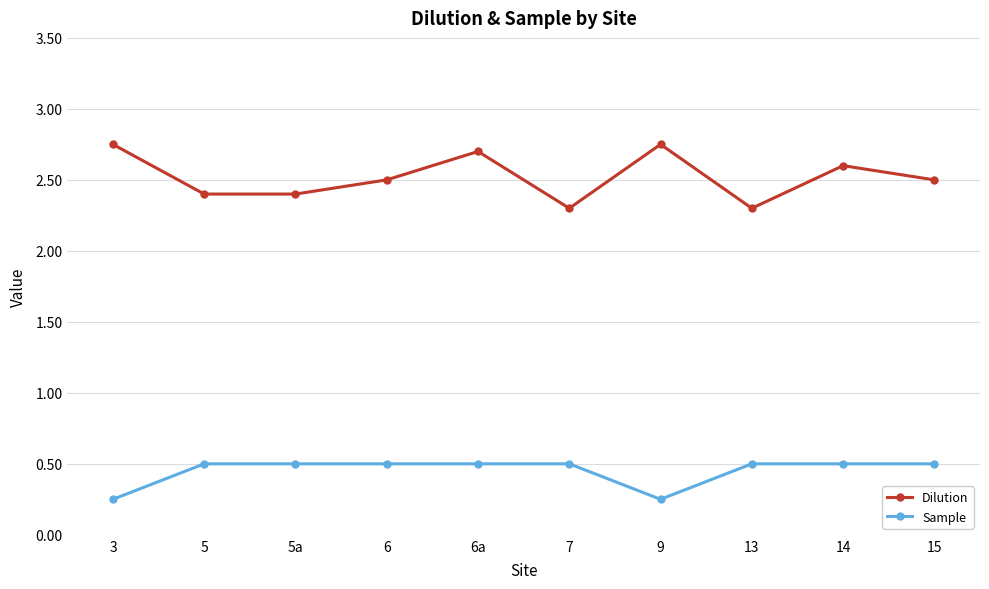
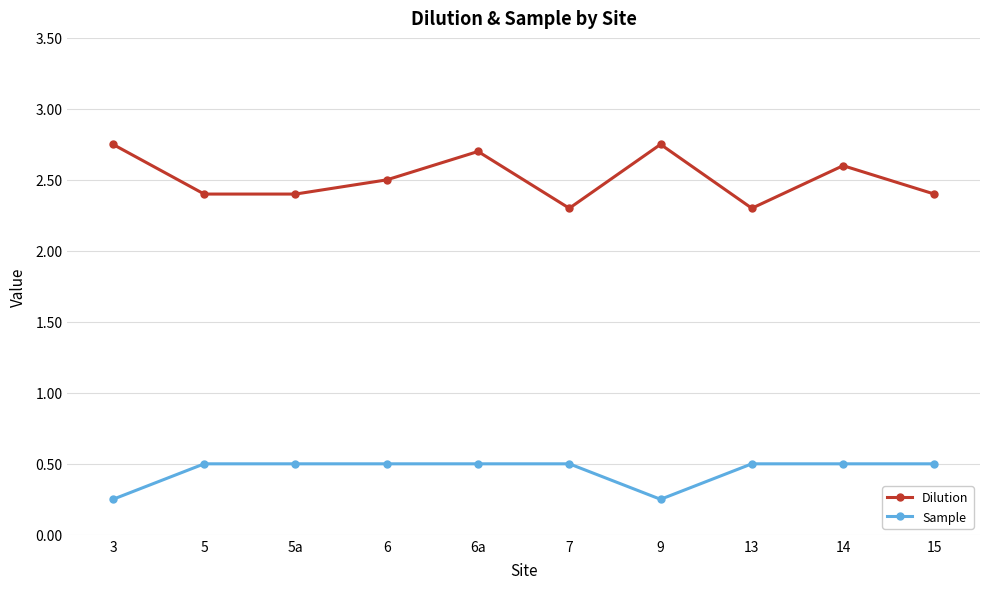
  {
    "Dilution": {
      "3": 2.75,
      "5": 2.4,
      "5a": 2.4,
      "6": 2.5,
      "6a": 2.7,
      "7": 2.3,
      "9": 2.75,
      "13": 2.3,
      "14": 2.6,
-     "15": 2.5
+     "15": 2.4
    },
    "Sample": {
      "3": 0.25,
      "5": 0.5,
      "5a": 0.5,
      "6": 0.5,
      "6a": 0.5,
      "7": 0.5,
      "9": 0.25,
      "13": 0.5,
      "14": 0.5,
      "15": 0.5
    }
  }
